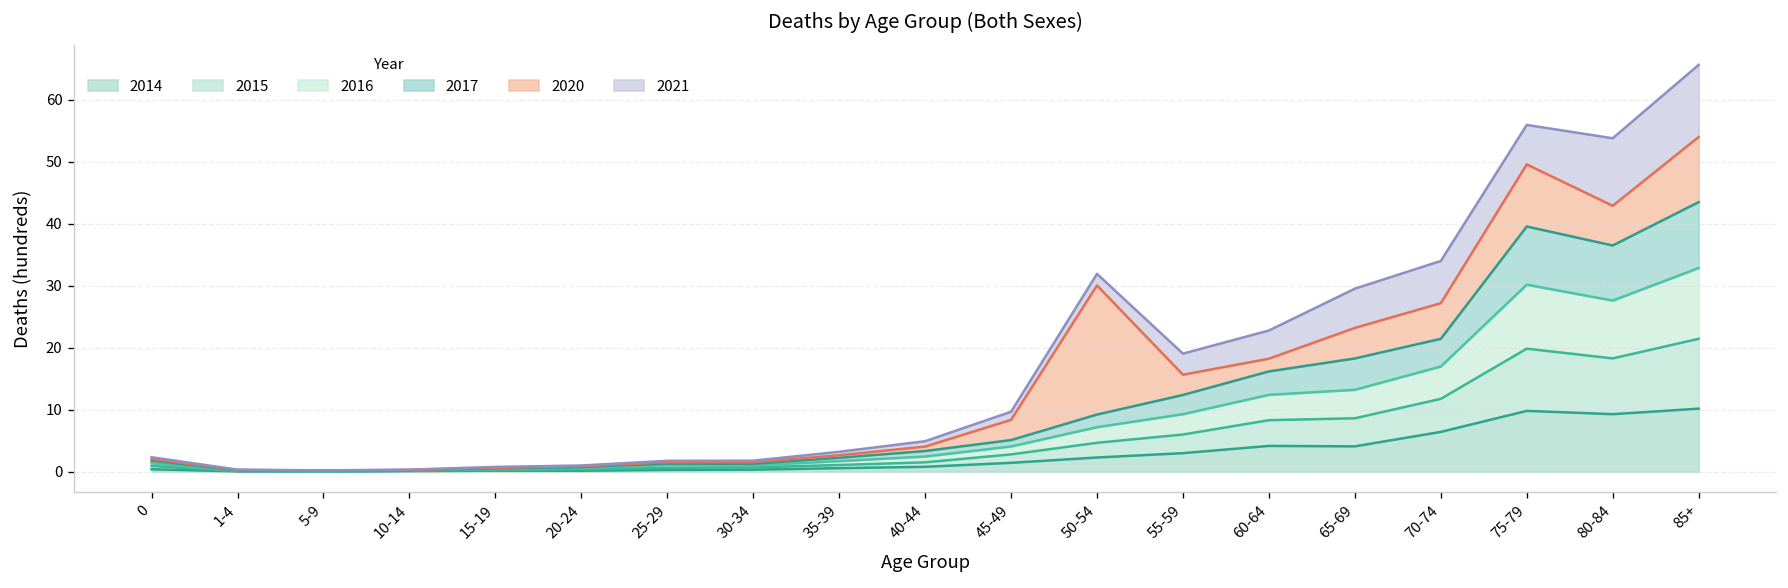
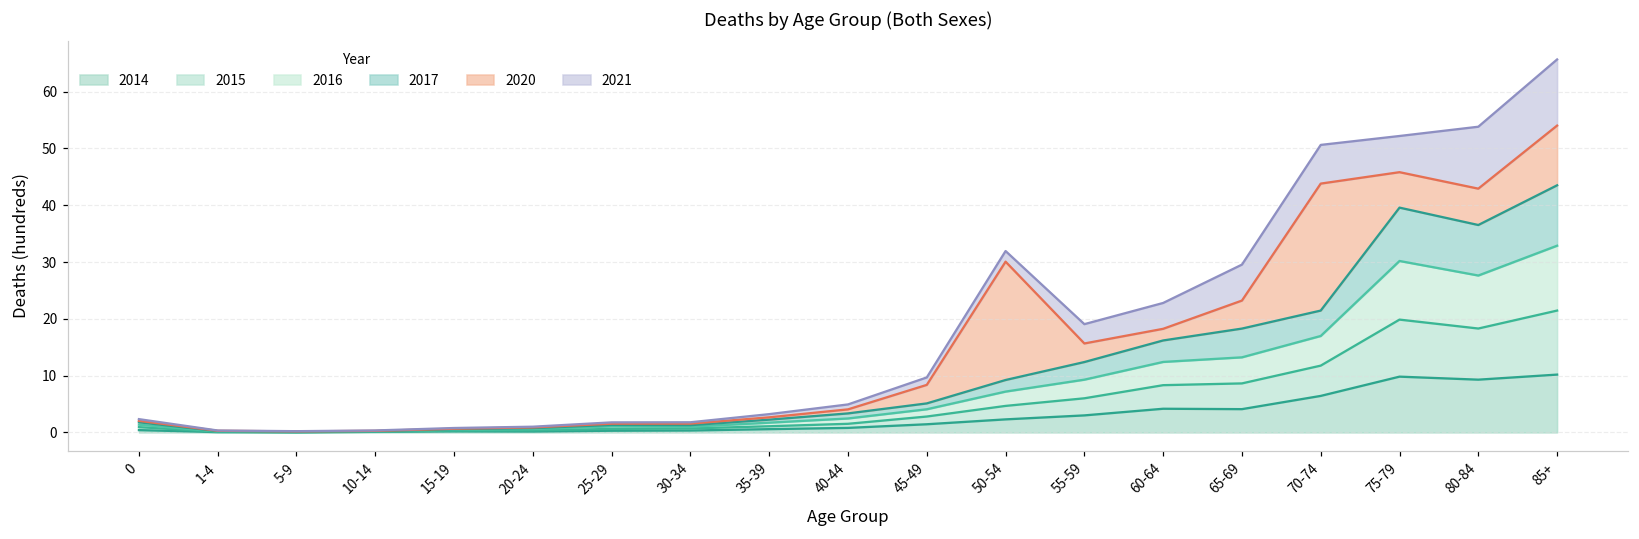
  {
    "2020": {
      "40-44": 1,
      "45-49": 3,
      "50-54": 21,
      "55-59": 3,
      "60-64": 2,
      "65-69": 5,
-     "70-74": 6,
-     "75-79": 10,
+     "70-74": 22,
+     "75-79": 6,
      "80-84": 6,
      "85+": 11
    }
  }
